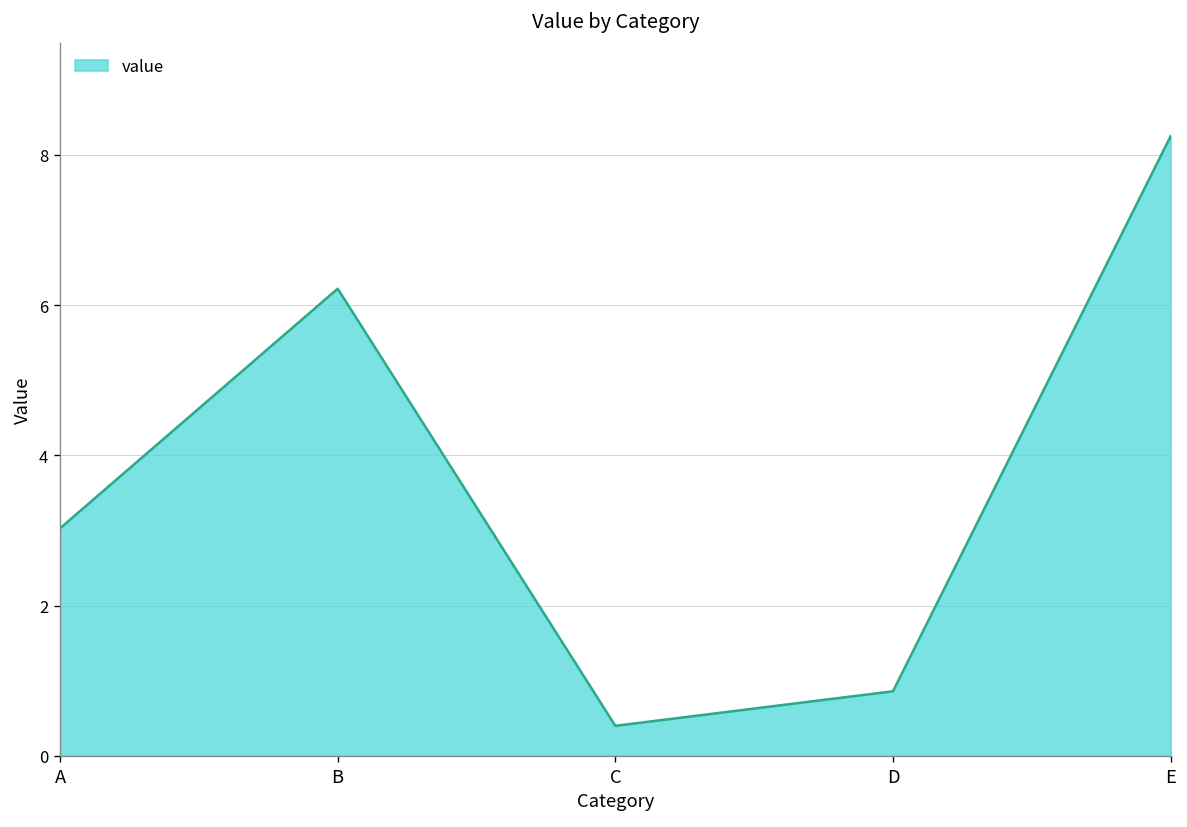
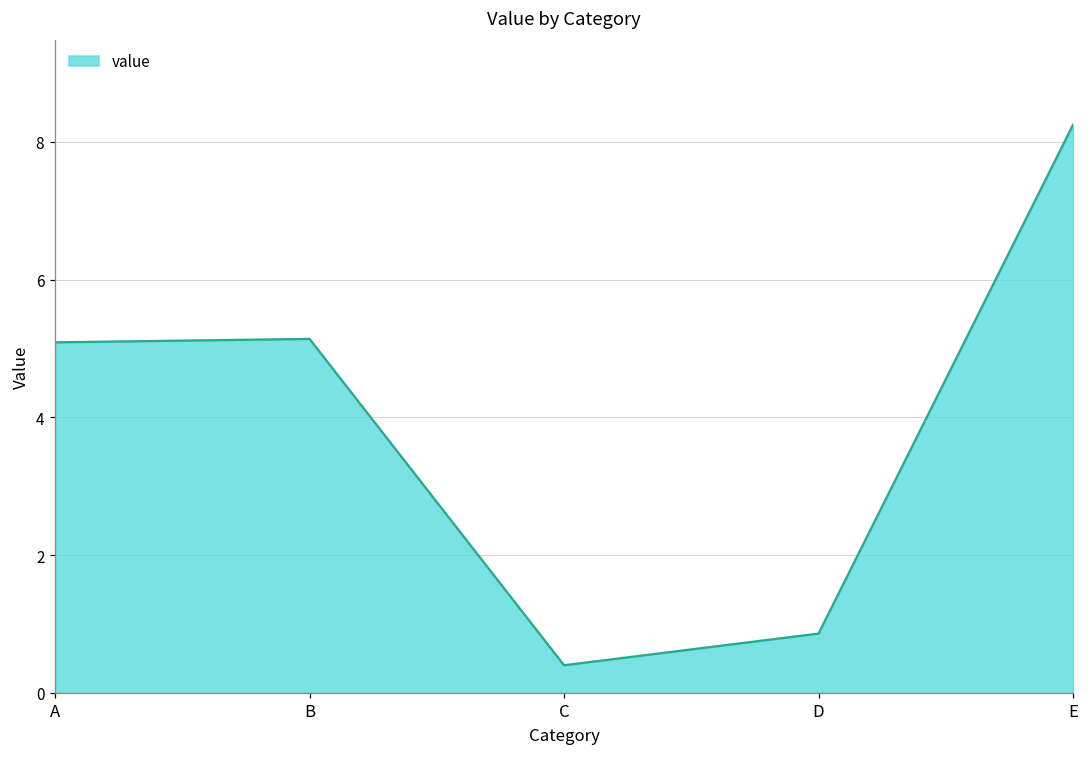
  {
-   "A": 3.0,
-   "B": 6.2,
+   "A": 5.1,
+   "B": 5.1,
    "C": 0.4,
    "D": 0.9,
    "E": 8.3
  }
